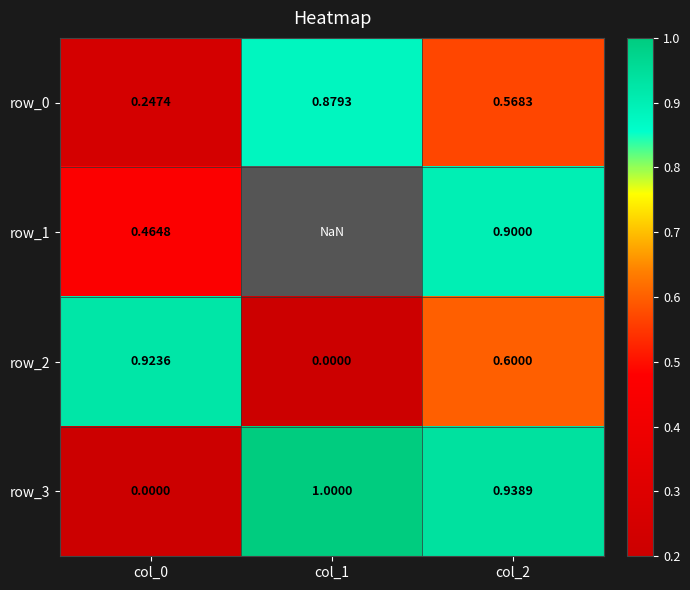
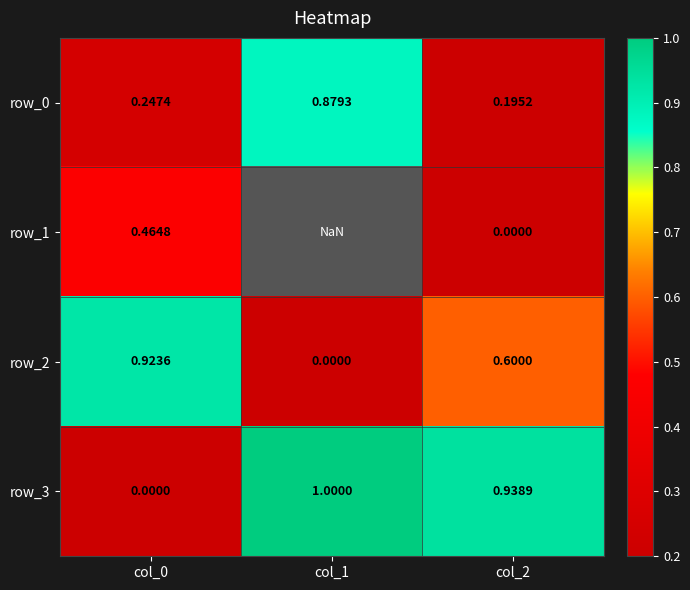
  {
    "row_0": {
      "col_0": 0.2474,
      "col_1": 0.8793,
-     "col_2": 0.5683
+     "col_2": 0.1952
    },
    "row_1": {
      "col_0": 0.4648,
-     "col_2": 0.9000
+     "col_2": 0.0000
    },
    "row_2": {
      "col_0": 0.9236,
      "col_1": 0.0000,
      "col_2": 0.6000
    },
    "row_3": {
      "col_0": 0.0000,
      "col_1": 1.0000,
      "col_2": 0.9389
    }
  }
